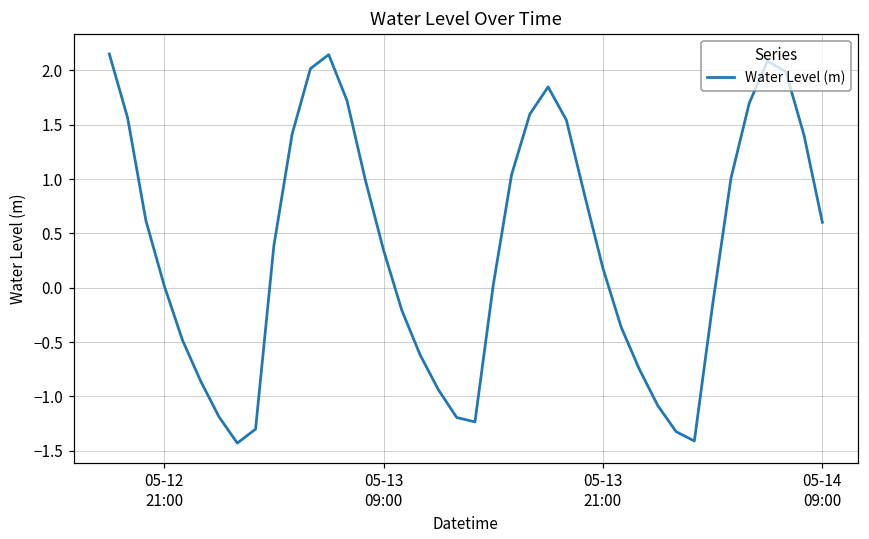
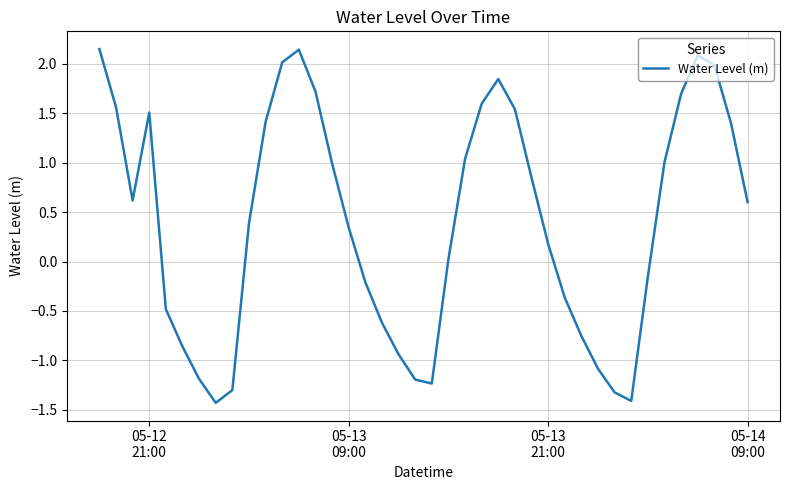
  {
-   "05-12 21:00": 0.0,
+   "05-12 21:00": 1.5,
    "05-13 09:00": 0.3,
    "05-13 21:00": 0.2,
    "05-14 09:00": 0.6
  }
